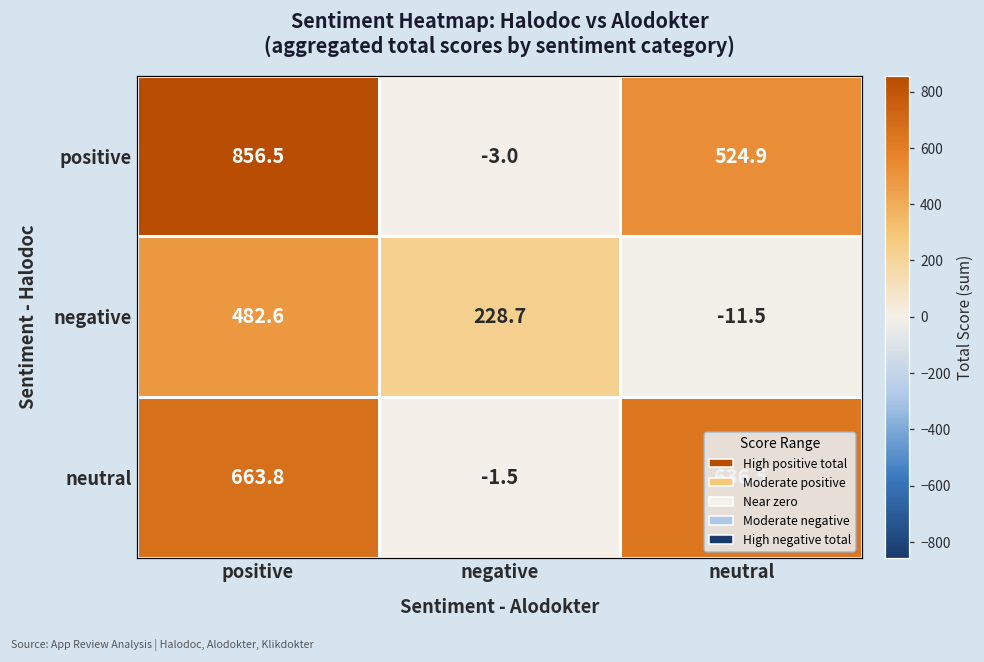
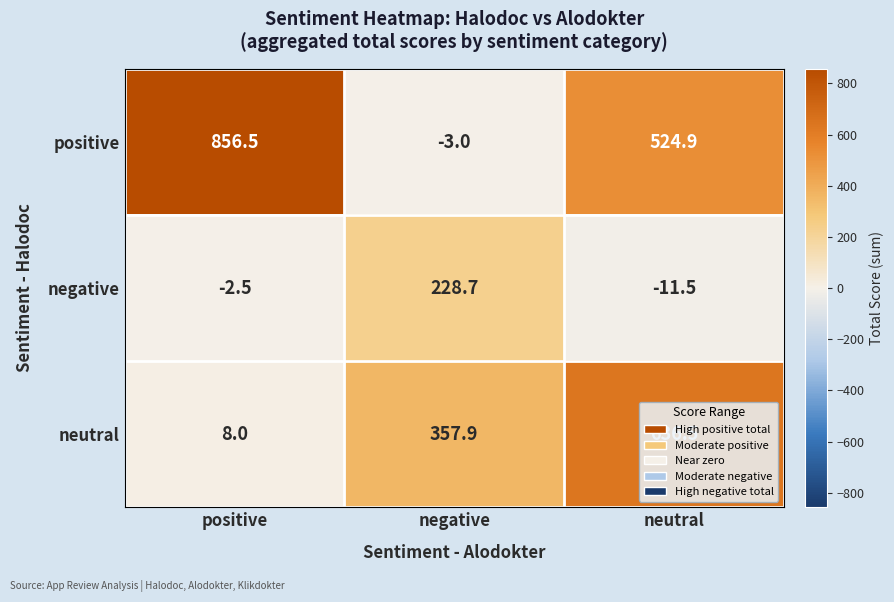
  {
    "positive": {
      "positive": 856.5,
      "negative": -3.0,
      "neutral": 524.9
    },
    "negative": {
-     "positive": 482.6,
+     "positive": -2.5,
      "negative": 228.7,
      "neutral": -11.5
    },
    "neutral": {
-     "positive": 663.8,
-     "negative": -1.5
+     "positive": 8.0,
+     "negative": 357.9
    }
  }
